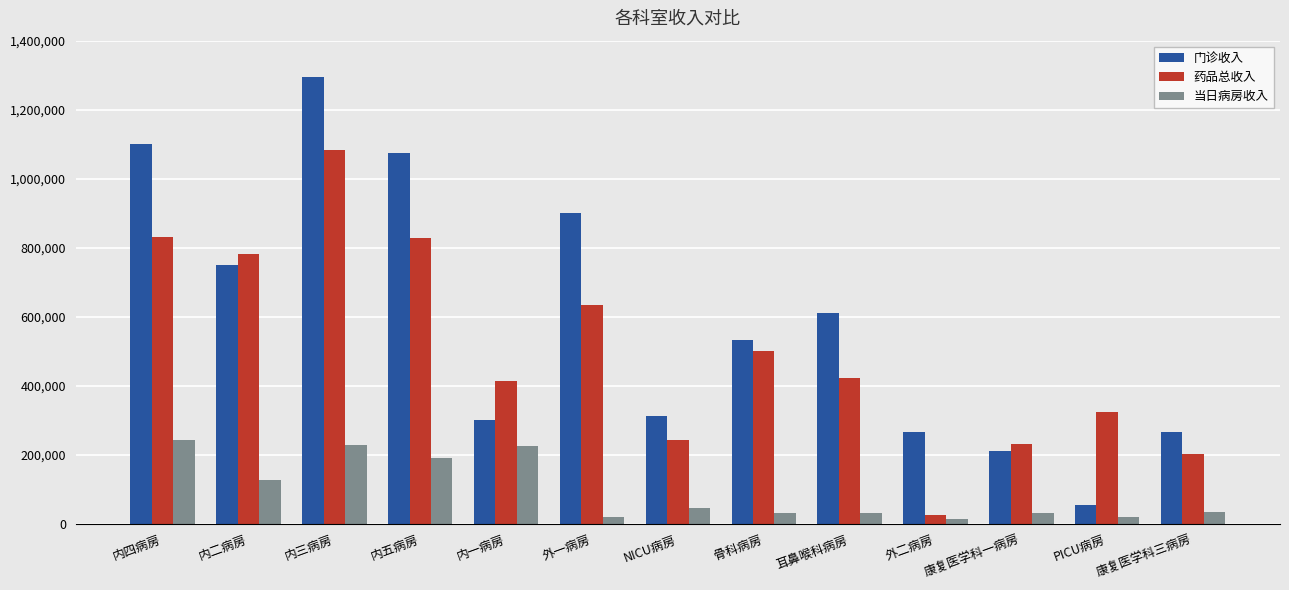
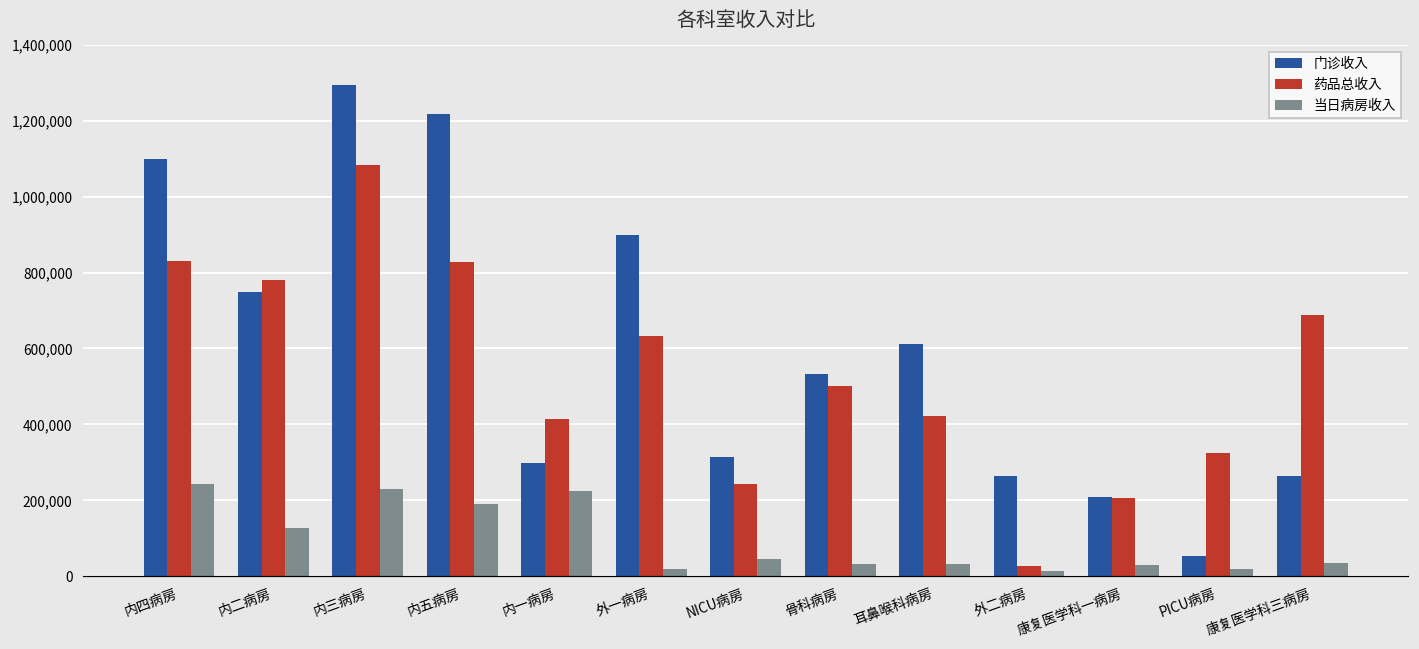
  {
    "门诊收入": {
      "内四病房": "1,100,000",
      "内二病房": "750,000",
      "内三病房": "1,290,000",
-     "内五病房": "1,080,000",
+     "内五病房": "1,220,000",
      "内一病房": "300,000",
      "外一病房": "900,000",
      "NICU病房": "310,000",
      "骨科病房": "530,000",
      "耳鼻喉科病房": "610,000",
      "外二病房": "270,000",
      "康复医学科一病房": "210,000",
      "PICU病房": "50,000",
      "康复医学科三病房": "270,000"
    },
    "药品总收入": {
      "内四病房": "830,000",
      "内二病房": "780,000",
      "内三病房": "1,080,000",
      "内五病房": "830,000",
      "内一病房": "410,000",
      "外一病房": "630,000",
      "NICU病房": "240,000",
      "骨科病房": "500,000",
      "耳鼻喉科病房": "420,000",
      "外二病房": "30,000",
-     "康复医学科一病房": "230,000",
+     "康复医学科一病房": "210,000",
      "PICU病房": "320,000",
-     "康复医学科三病房": "200,000"
+     "康复医学科三病房": "690,000"
    },
    "当日病房收入": {
      "内四病房": "240,000",
      "内二病房": "130,000",
      "内三病房": "230,000",
      "内五病房": "190,000",
      "内一病房": "230,000",
      "外一病房": "20,000",
      "NICU病房": "40,000",
      "骨科病房": "30,000",
      "耳鼻喉科病房": "30,000",
      "外二病房": "10,000",
      "康复医学科一病房": "30,000",
      "PICU病房": "20,000",
      "康复医学科三病房": "30,000"
    }
  }
